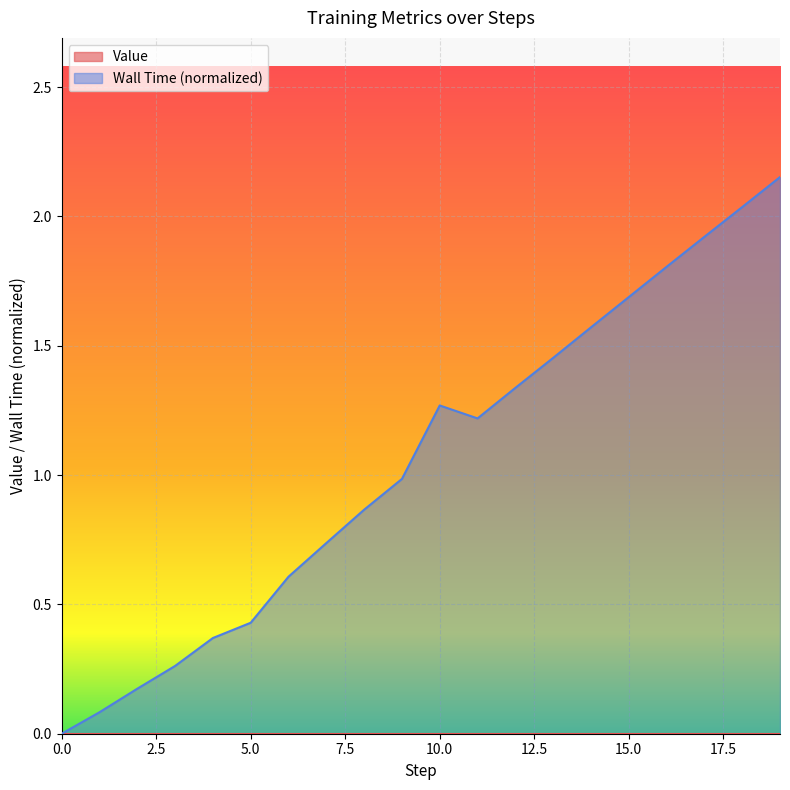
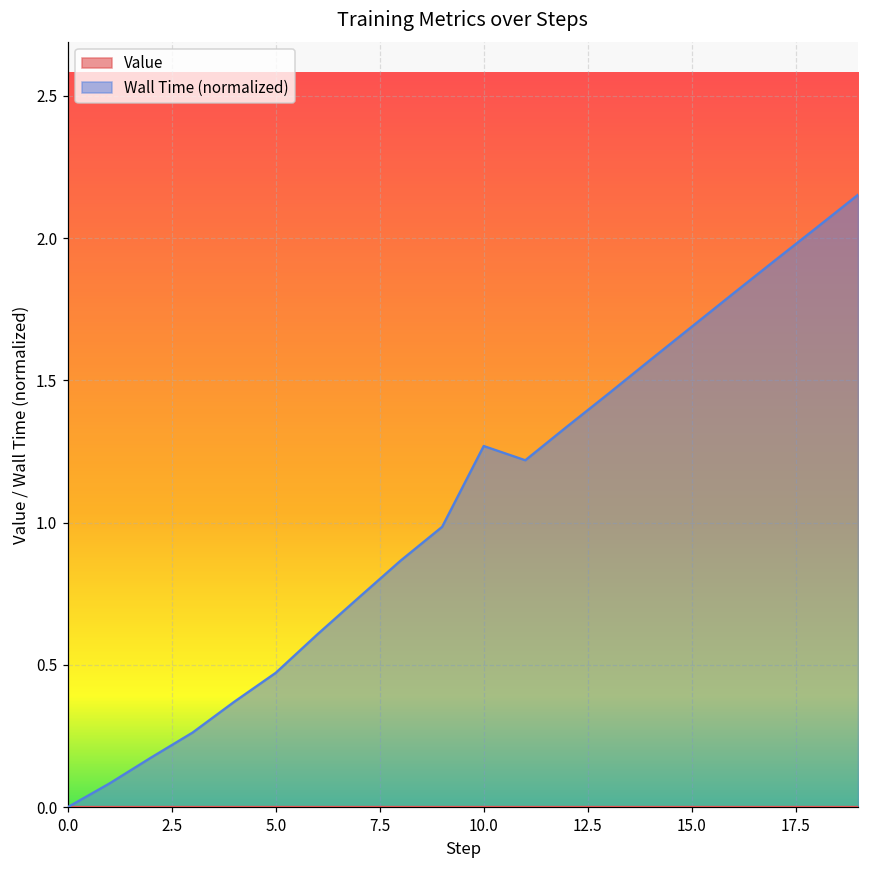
  {
    "Value": {
      "5.0": 0.00,
      "10.0": 0.00,
      "15.0": 0.00
    },
    "Wall Time (normalized)": {
-     "5.0": 0.43,
+     "5.0": 0.47,
      "10.0": 1.27,
      "15.0": 1.69
    }
  }
